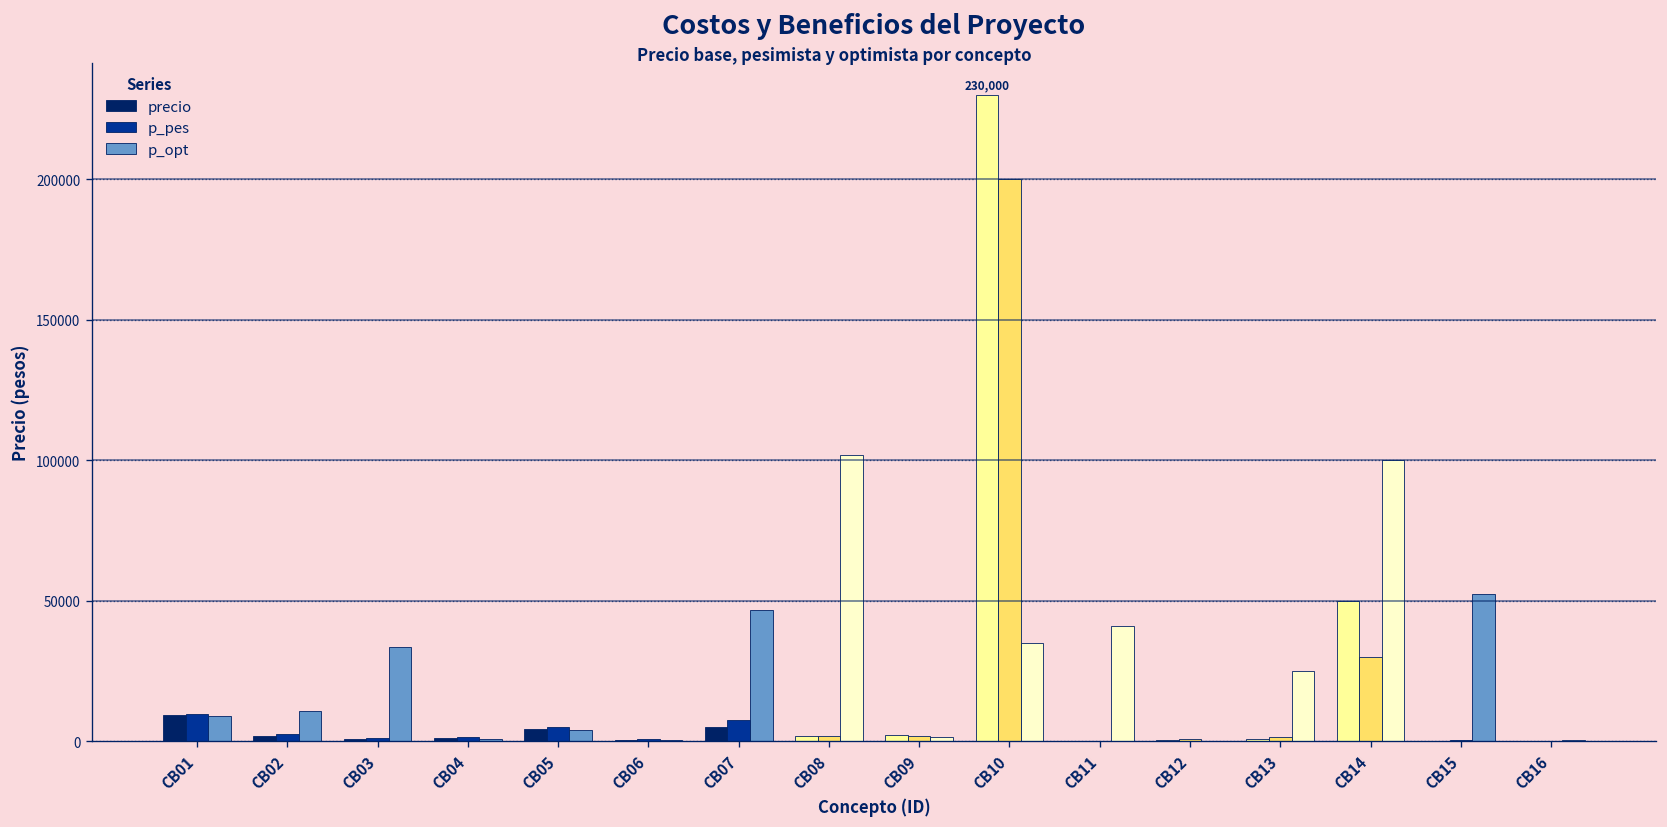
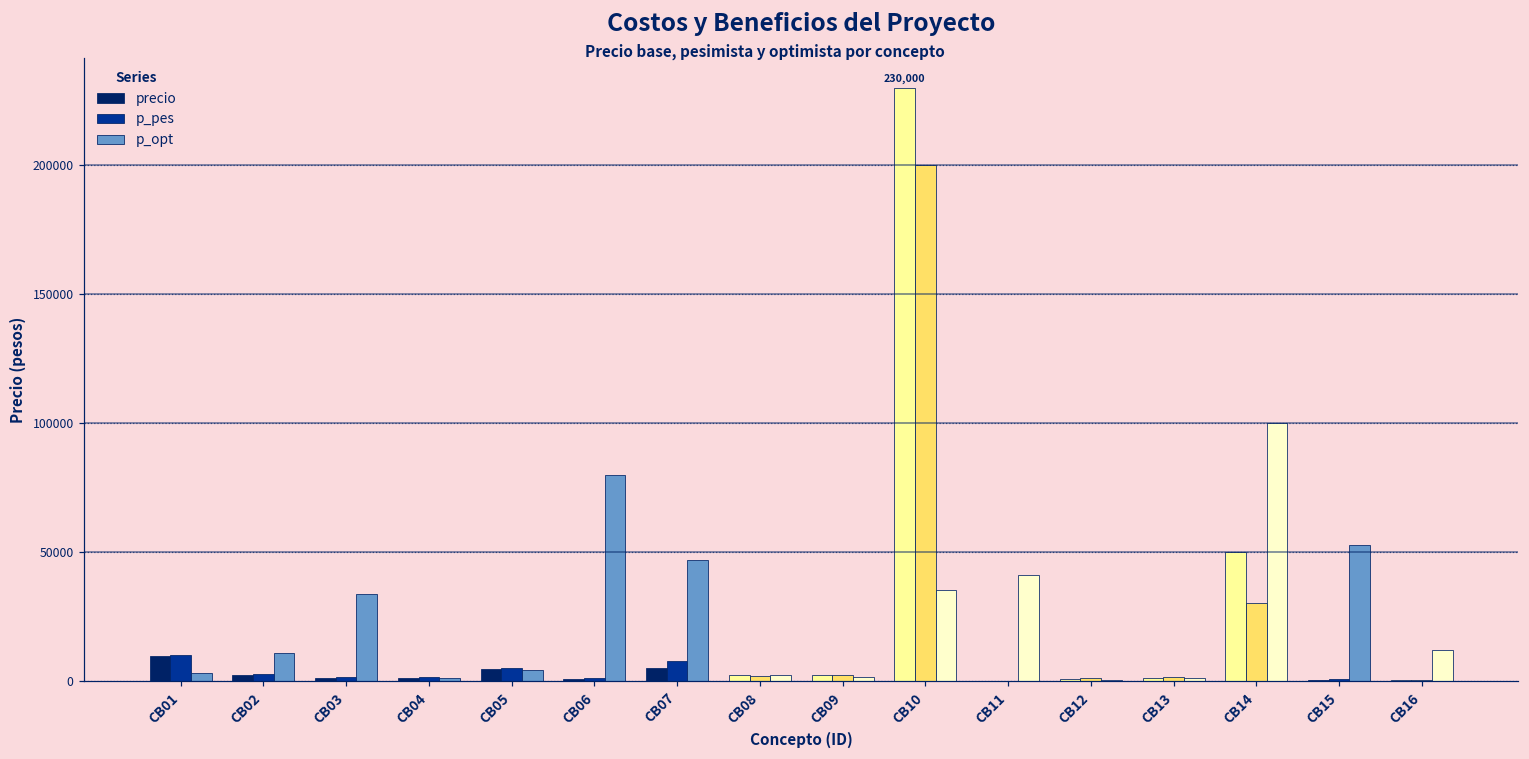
  {
    "p_opt": {
-     "CB01": 9000,
+     "CB01": 3000,
      "CB02": 11000,
      "CB03": 33000,
      "CB05": 4000,
-     "CB06": 1000,
+     "CB06": 80000,
      "CB07": 47000,
-     "CB08": 102000,
+     "CB08": 2000,
      "CB09": 2000,
      "CB10": 35000,
      "CB11": 41000,
-     "CB13": 25000,
+     "CB13": 1000,
      "CB14": 100000,
      "CB15": 53000,
-     "CB16": 0
+     "CB16": 12000
    }
  }
